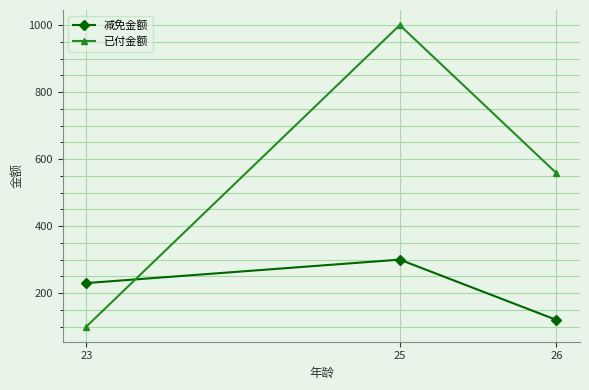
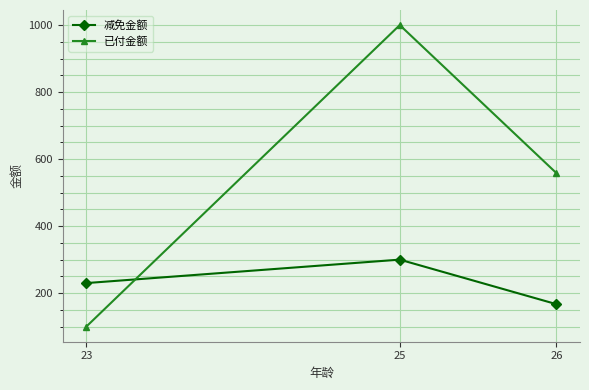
  {
    "减免金额": {
      "23": 230,
      "25": 300,
-     "26": 120
+     "26": 170
    },
    "已付金额": {
      "23": 100,
      "25": 1000,
      "26": 560
    }
  }
